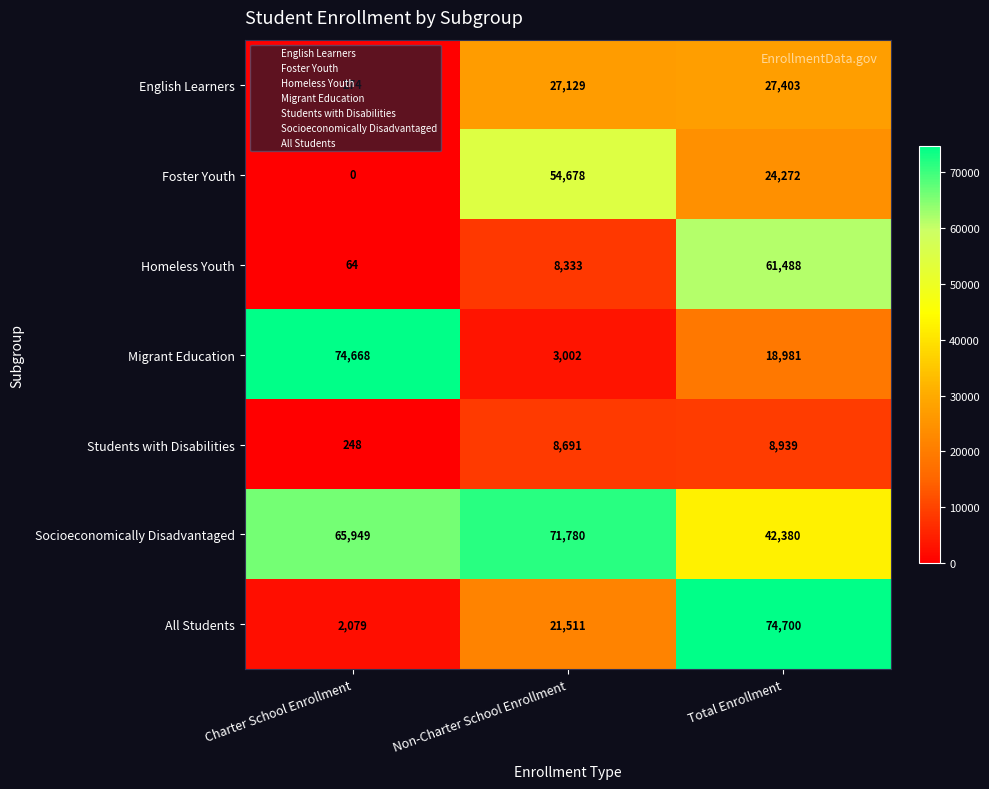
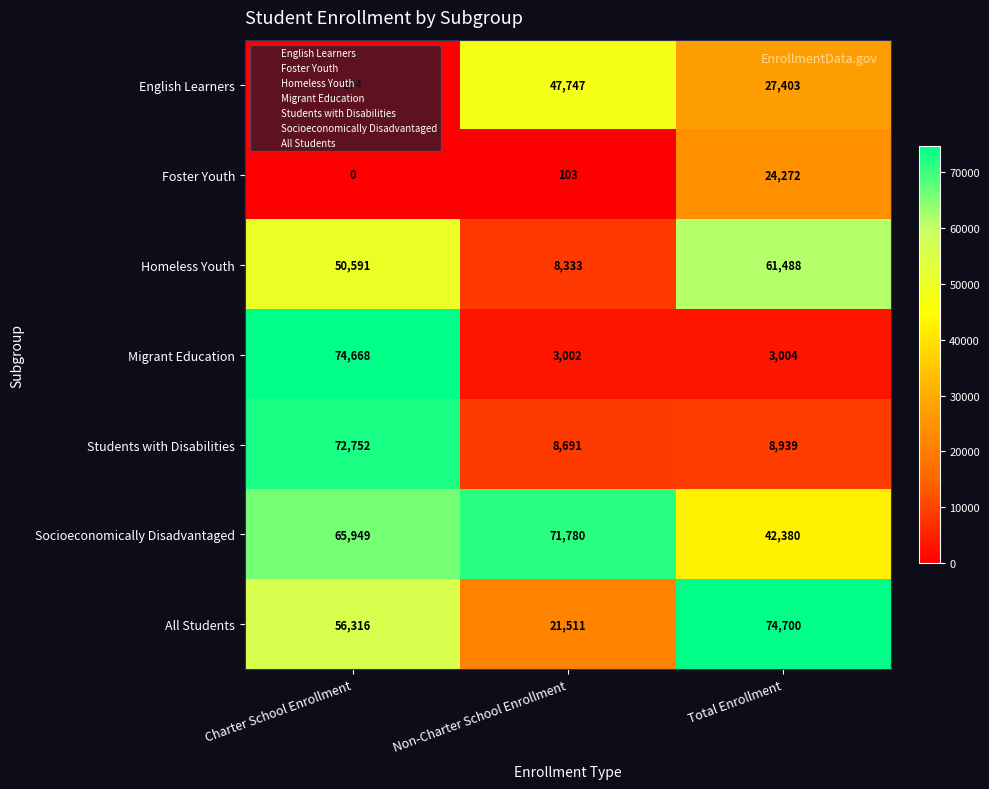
  {
    "English Learners": {
-     "Non-Charter School Enrollment": "27,129"
+     "Non-Charter School Enrollment": "47,747"
    },
    "Foster Youth": {
      "Charter School Enrollment": "0",
-     "Non-Charter School Enrollment": "54,678",
+     "Non-Charter School Enrollment": "103",
      "Total Enrollment": "24,272"
    },
    "Homeless Youth": {
-     "Charter School Enrollment": "64",
+     "Charter School Enrollment": "50,591",
      "Non-Charter School Enrollment": "8,333",
      "Total Enrollment": "61,488"
    },
    "Migrant Education": {
      "Charter School Enrollment": "74,668",
      "Non-Charter School Enrollment": "3,002",
-     "Total Enrollment": "18,981"
+     "Total Enrollment": "3,004"
    },
    "Students with Disabilities": {
-     "Charter School Enrollment": "248",
+     "Charter School Enrollment": "72,752",
      "Non-Charter School Enrollment": "8,691",
      "Total Enrollment": "8,939"
    },
    "Socioeconomically Disadvantaged": {
      "Charter School Enrollment": "65,949",
      "Non-Charter School Enrollment": "71,780",
      "Total Enrollment": "42,380"
    },
    "All Students": {
-     "Charter School Enrollment": "2,079",
+     "Charter School Enrollment": "56,316",
      "Non-Charter School Enrollment": "21,511",
      "Total Enrollment": "74,700"
    }
  }
